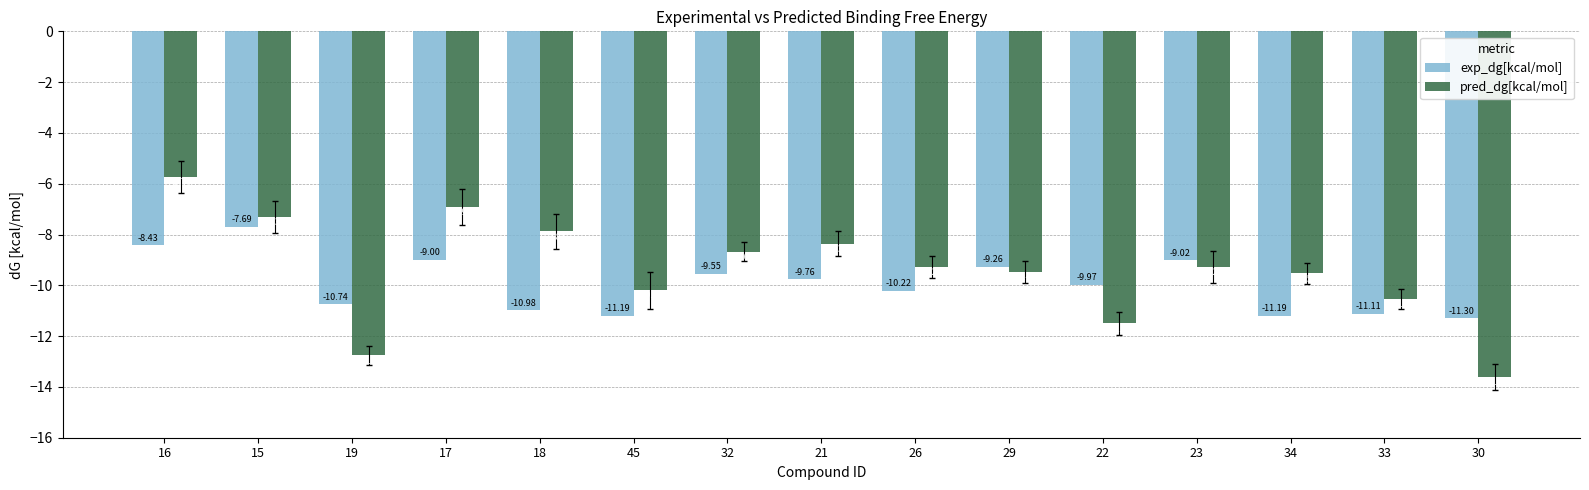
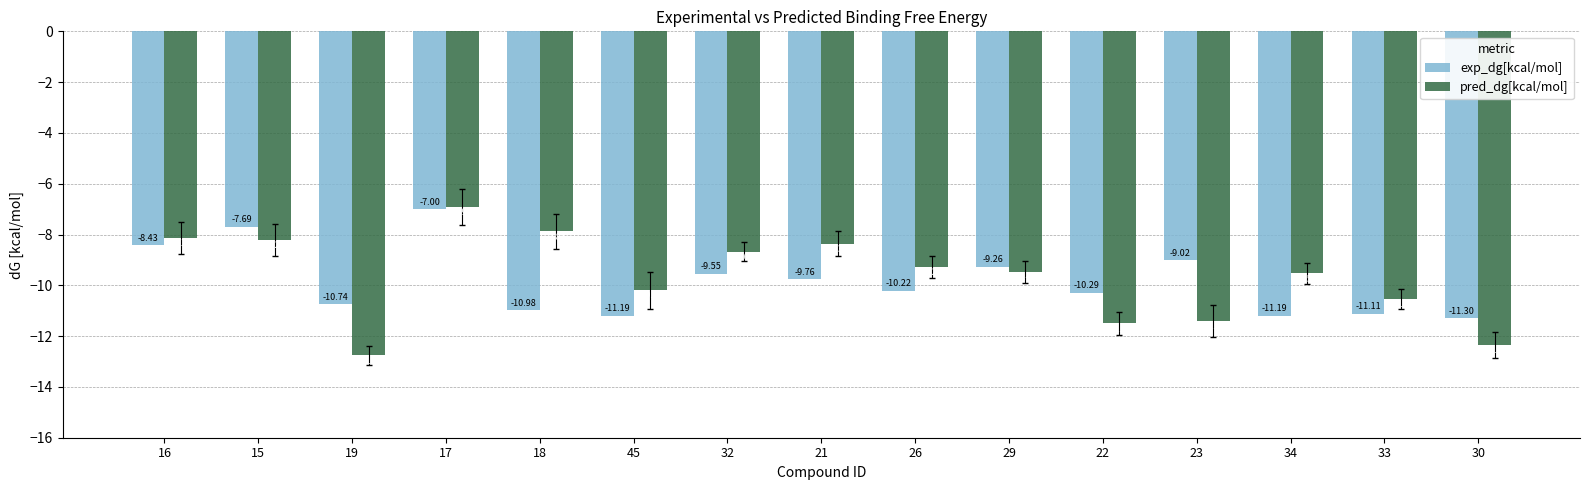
  {
    "exp_dg[kcal/mol]": {
      "16": -8.43,
      "15": -7.69,
      "19": -10.74,
-     "17": -9.00,
+     "17": -7.00,
      "18": -10.98,
      "45": -11.19,
      "32": -9.55,
      "21": -9.76,
      "26": -10.22,
      "29": -9.26,
-     "22": -9.97,
+     "22": -10.29,
      "23": -9.02,
      "34": -11.19,
      "33": -11.11,
      "30": -11.30
    },
    "pred_dg[kcal/mol]": {
-     "16": -5.7,
-     "15": -7.3,
+     "16": -8.1,
+     "15": -8.2,
      "19": -12.8,
      "17": -6.9,
      "18": -7.9,
      "45": -10.2,
      "32": -8.7,
      "21": -8.4,
      "26": -9.3,
      "29": -9.5,
      "22": -11.5,
-     "23": -9.3,
+     "23": -11.4,
      "34": -9.5,
      "33": -10.5,
-     "30": -13.6
+     "30": -12.4
    }
  }
